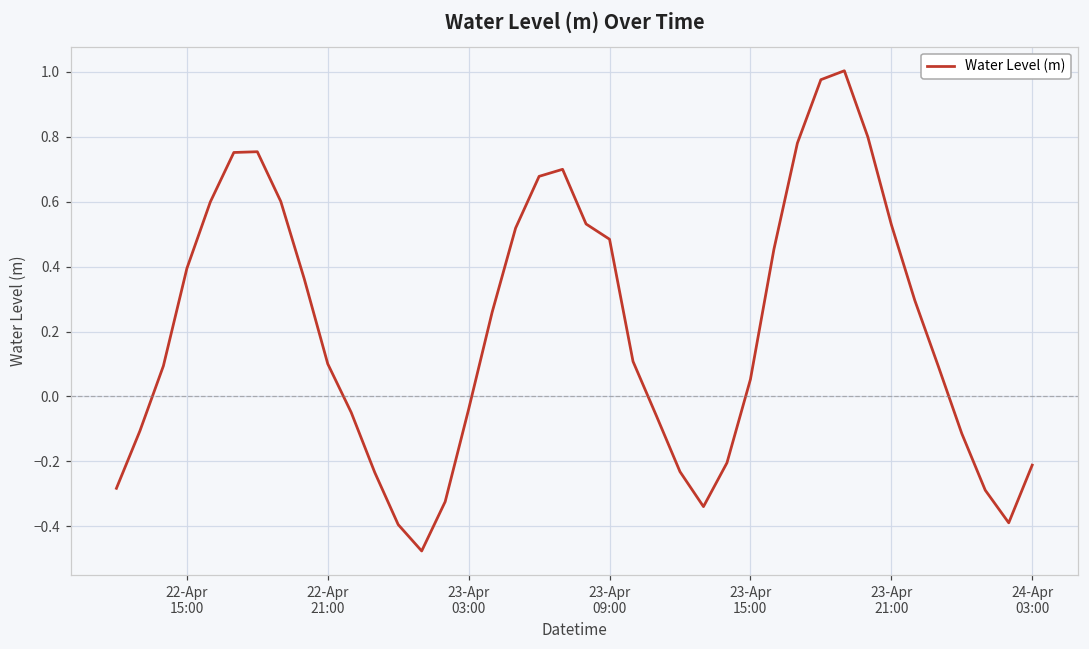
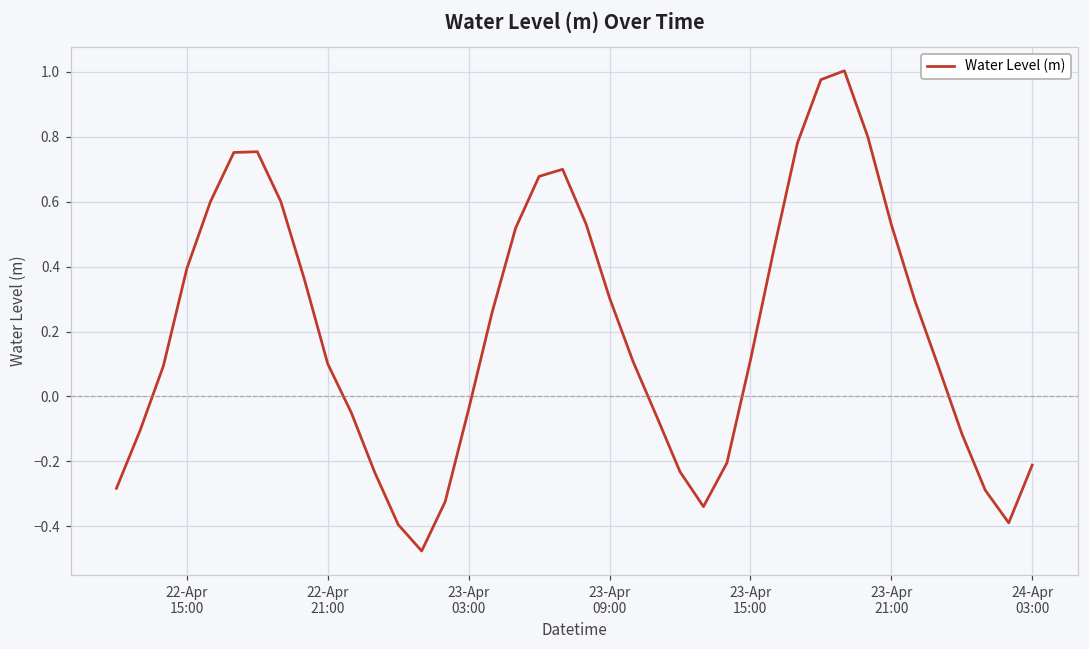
  {
    "22-Apr 15:00": 0.39,
    "22-Apr 21:00": 0.10,
    "23-Apr 03:00": -0.04,
-   "23-Apr 09:00": 0.48,
-   "23-Apr 15:00": 0.05,
+   "23-Apr 09:00": 0.30,
+   "23-Apr 15:00": 0.11,
    "23-Apr 21:00": 0.53,
    "24-Apr 03:00": -0.21
  }
